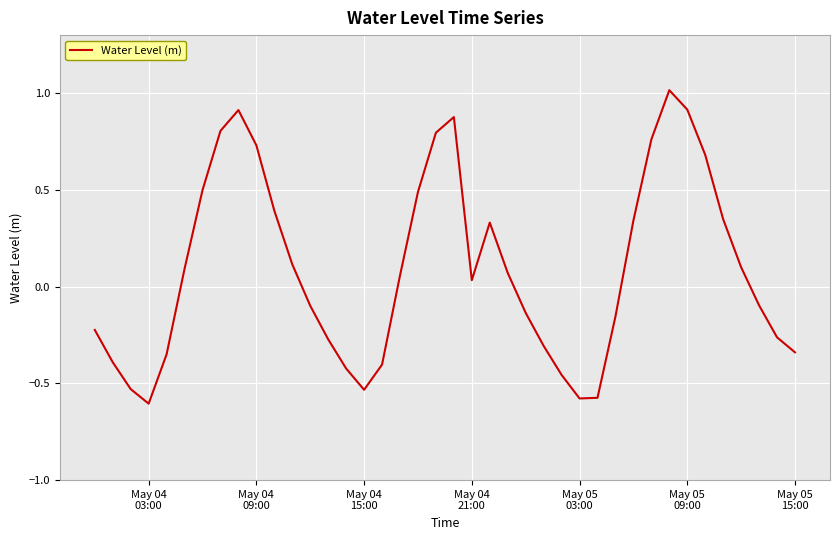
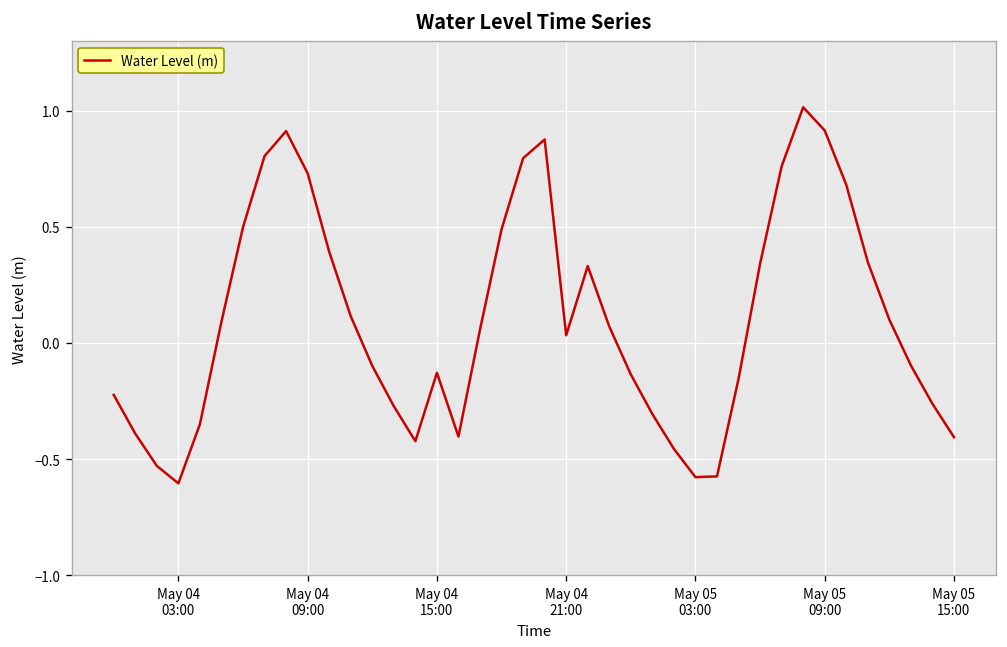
  {
    "May 04 03:00": -0.60,
    "May 04 09:00": 0.73,
-   "May 04 15:00": -0.53,
+   "May 04 15:00": -0.13,
    "May 04 21:00": 0.03,
    "May 05 03:00": -0.58,
    "May 05 09:00": 0.92,
-   "May 05 15:00": -0.34
+   "May 05 15:00": -0.41
  }
